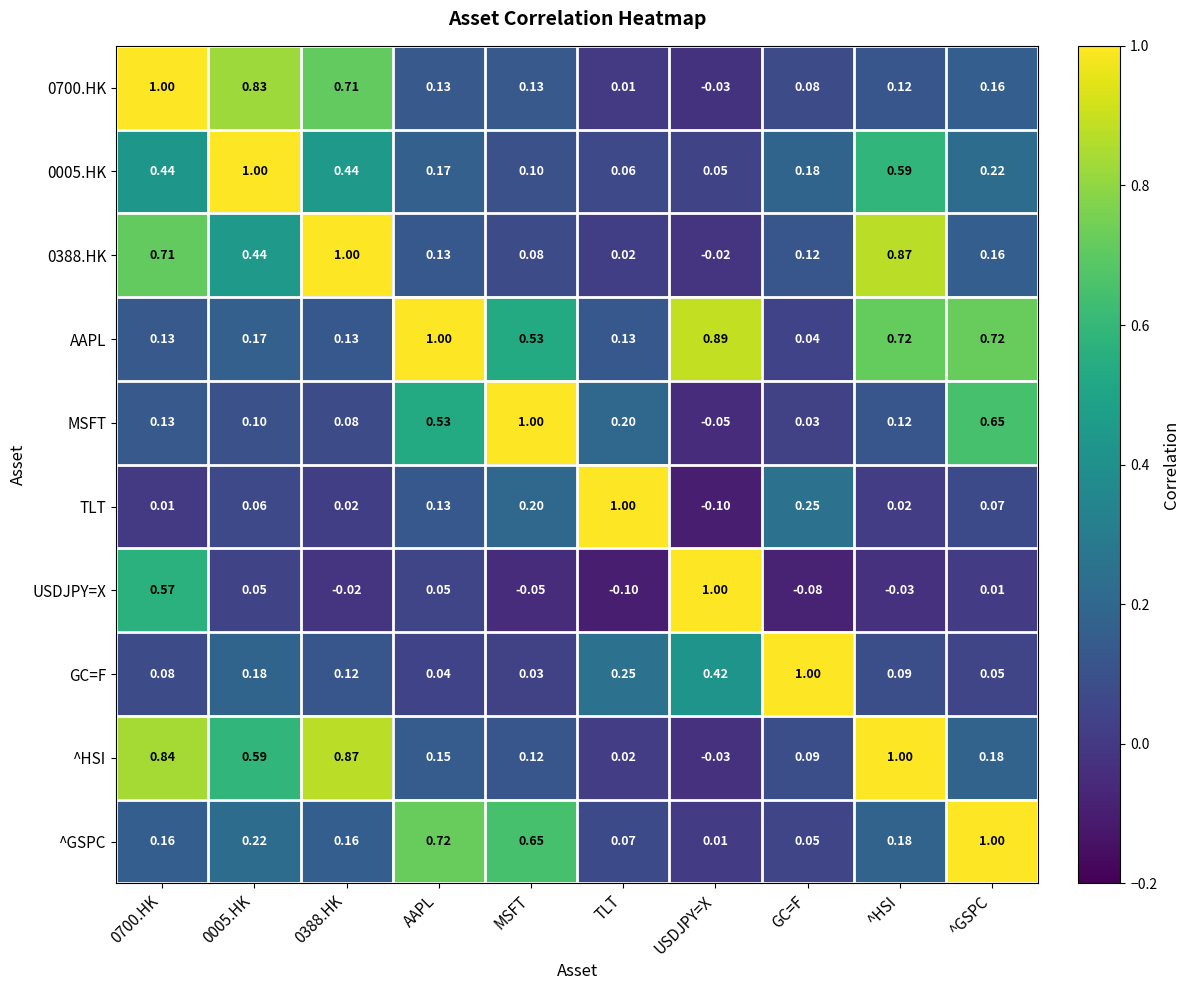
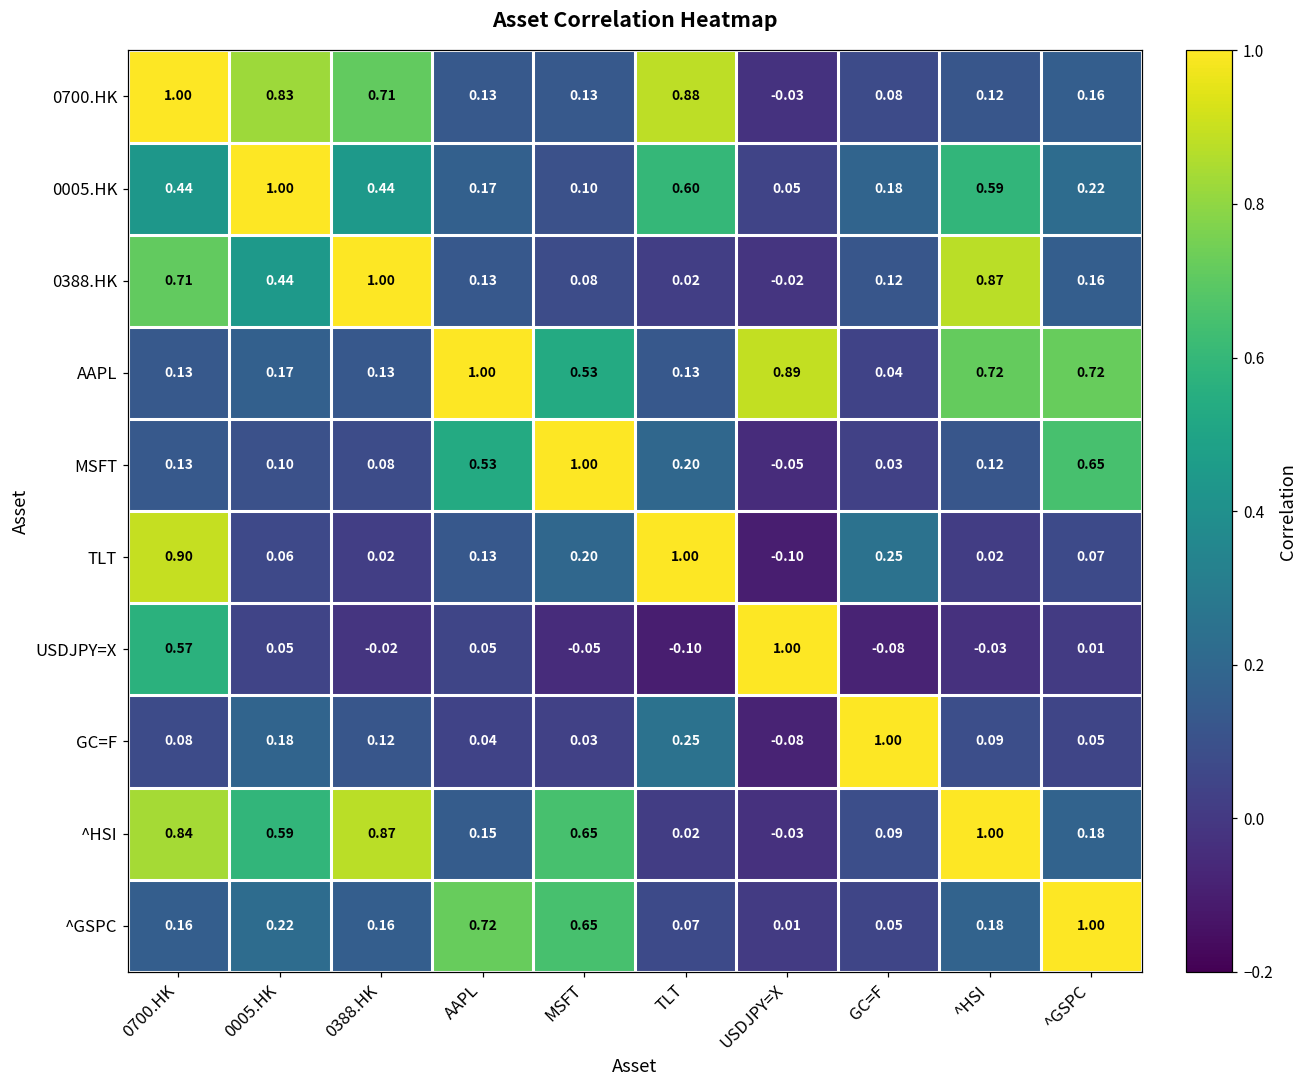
  {
    "0700.HK": {
      "0700.HK": 1.00,
      "0005.HK": 0.83,
      "0388.HK": 0.71,
      "AAPL": 0.13,
      "MSFT": 0.13,
-     "TLT": 0.01,
+     "TLT": 0.88,
      "USDJPY=X": -0.03,
      "GC=F": 0.08,
      "^HSI": 0.12,
      "^GSPC": 0.16
    },
    "0005.HK": {
      "0700.HK": 0.44,
      "0005.HK": 1.00,
      "0388.HK": 0.44,
      "AAPL": 0.17,
      "MSFT": 0.10,
-     "TLT": 0.06,
+     "TLT": 0.60,
      "USDJPY=X": 0.05,
      "GC=F": 0.18,
      "^HSI": 0.59,
      "^GSPC": 0.22
    },
    "0388.HK": {
      "0700.HK": 0.71,
      "0005.HK": 0.44,
      "0388.HK": 1.00,
      "AAPL": 0.13,
      "MSFT": 0.08,
      "TLT": 0.02,
      "USDJPY=X": -0.02,
      "GC=F": 0.12,
      "^HSI": 0.87,
      "^GSPC": 0.16
    },
    "AAPL": {
      "0700.HK": 0.13,
      "0005.HK": 0.17,
      "0388.HK": 0.13,
      "AAPL": 1.00,
      "MSFT": 0.53,
      "TLT": 0.13,
      "USDJPY=X": 0.89,
      "GC=F": 0.04,
      "^HSI": 0.72,
      "^GSPC": 0.72
    },
    "MSFT": {
      "0700.HK": 0.13,
      "0005.HK": 0.10,
      "0388.HK": 0.08,
      "AAPL": 0.53,
      "MSFT": 1.00,
      "TLT": 0.20,
      "USDJPY=X": -0.05,
      "GC=F": 0.03,
      "^HSI": 0.12,
      "^GSPC": 0.65
    },
    "TLT": {
-     "0700.HK": 0.01,
+     "0700.HK": 0.90,
      "0005.HK": 0.06,
      "0388.HK": 0.02,
      "AAPL": 0.13,
      "MSFT": 0.20,
      "TLT": 1.00,
      "USDJPY=X": -0.10,
      "GC=F": 0.25,
      "^HSI": 0.02,
      "^GSPC": 0.07
    },
    "USDJPY=X": {
      "0700.HK": 0.57,
      "0005.HK": 0.05,
      "0388.HK": -0.02,
      "AAPL": 0.05,
      "MSFT": -0.05,
      "TLT": -0.10,
      "USDJPY=X": 1.00,
      "GC=F": -0.08,
      "^HSI": -0.03,
      "^GSPC": 0.01
    },
    "GC=F": {
      "0700.HK": 0.08,
      "0005.HK": 0.18,
      "0388.HK": 0.12,
      "AAPL": 0.04,
      "MSFT": 0.03,
      "TLT": 0.25,
-     "USDJPY=X": 0.42,
+     "USDJPY=X": -0.08,
      "GC=F": 1.00,
      "^HSI": 0.09,
      "^GSPC": 0.05
    },
    "^HSI": {
      "0700.HK": 0.84,
      "0005.HK": 0.59,
      "0388.HK": 0.87,
      "AAPL": 0.15,
-     "MSFT": 0.12,
+     "MSFT": 0.65,
      "TLT": 0.02,
      "USDJPY=X": -0.03,
      "GC=F": 0.09,
      "^HSI": 1.00,
      "^GSPC": 0.18
    },
    "^GSPC": {
      "0700.HK": 0.16,
      "0005.HK": 0.22,
      "0388.HK": 0.16,
      "AAPL": 0.72,
      "MSFT": 0.65,
      "TLT": 0.07,
      "USDJPY=X": 0.01,
      "GC=F": 0.05,
      "^HSI": 0.18,
      "^GSPC": 1.00
    }
  }
